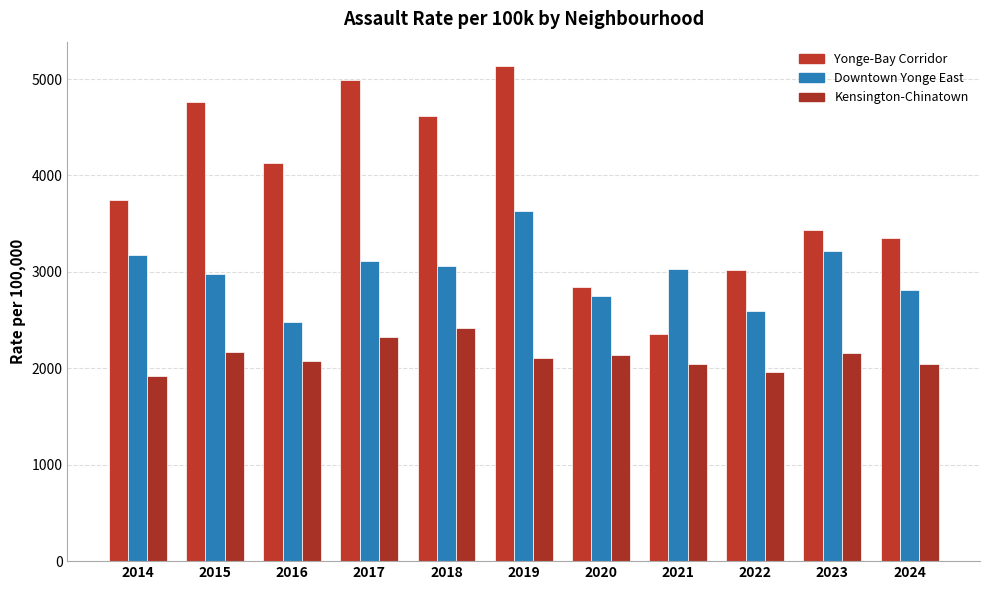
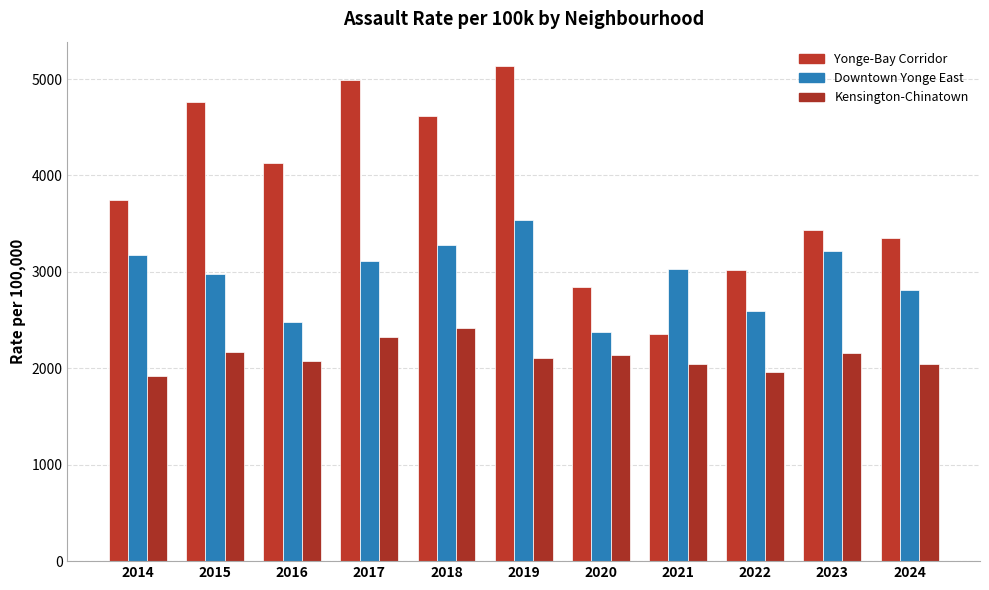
  {
    "Downtown Yonge East": {
      "2014": 3200,
      "2015": 3000,
      "2016": 2500,
      "2017": 3100,
-     "2018": 3100,
-     "2019": 3600,
-     "2020": 2800,
+     "2018": 3300,
+     "2019": 3500,
+     "2020": 2400,
      "2021": 3000,
      "2022": 2600,
      "2023": 3200,
      "2024": 2800
    }
  }
